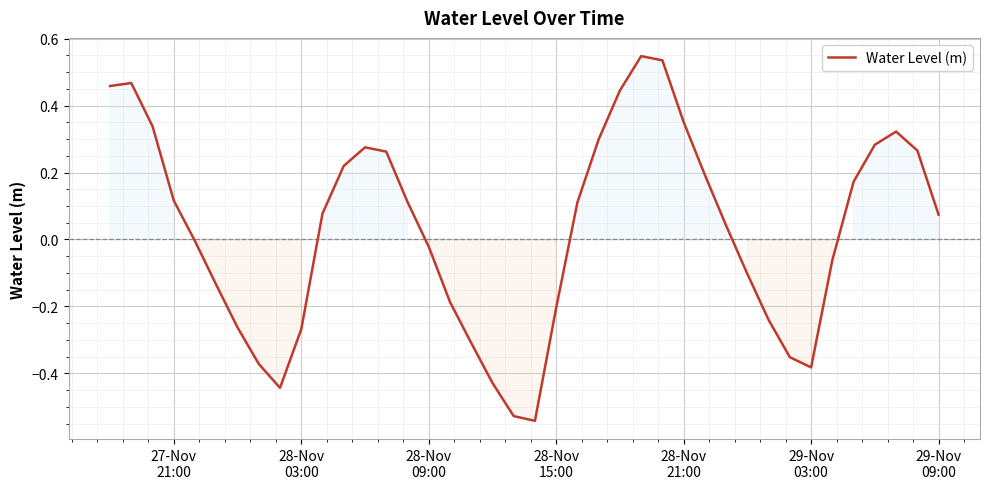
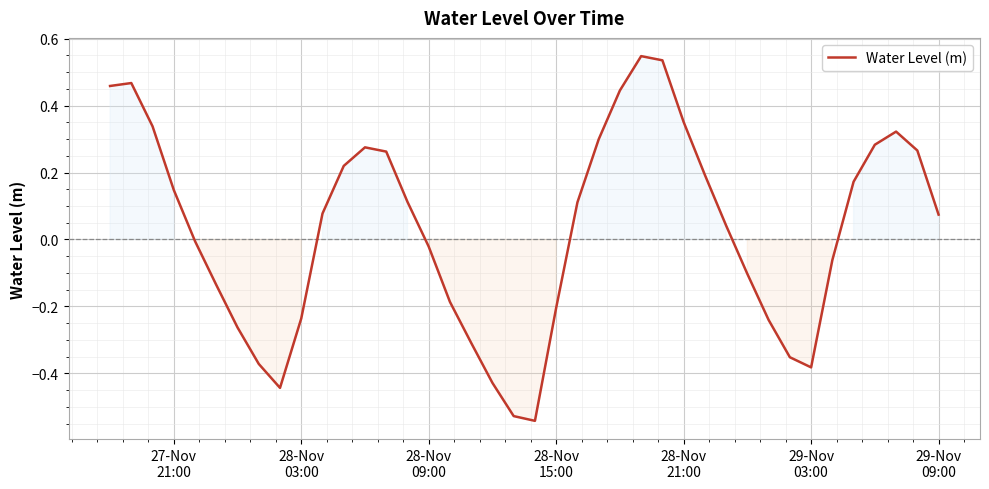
  {
-   "27-Nov 21:00": 0.12,
-   "28-Nov 03:00": -0.27,
+   "27-Nov 21:00": 0.15,
+   "28-Nov 03:00": -0.24,
    "28-Nov 09:00": -0.02,
    "28-Nov 15:00": -0.20,
    "28-Nov 21:00": 0.35,
    "29-Nov 03:00": -0.38,
    "29-Nov 09:00": 0.07
  }
